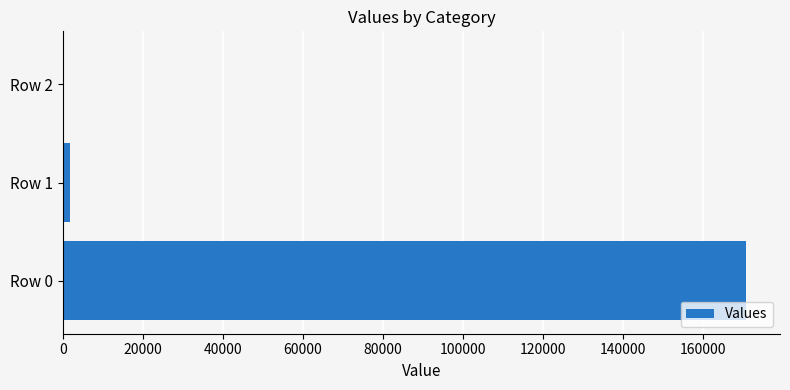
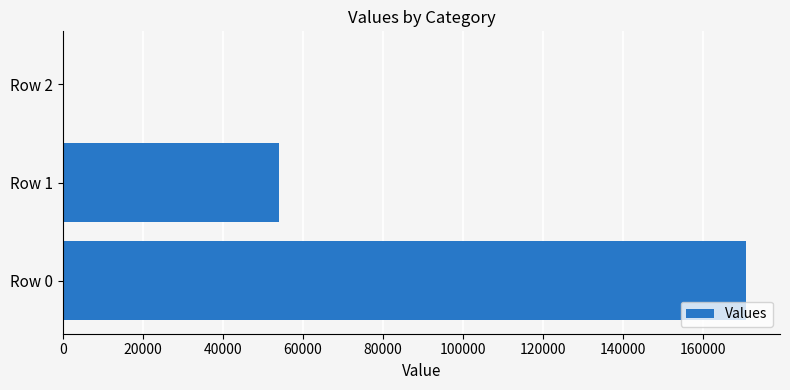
  {
-   "Row 1": 2000,
+   "Row 1": 54000,
    "Row 0": 171000
  }
